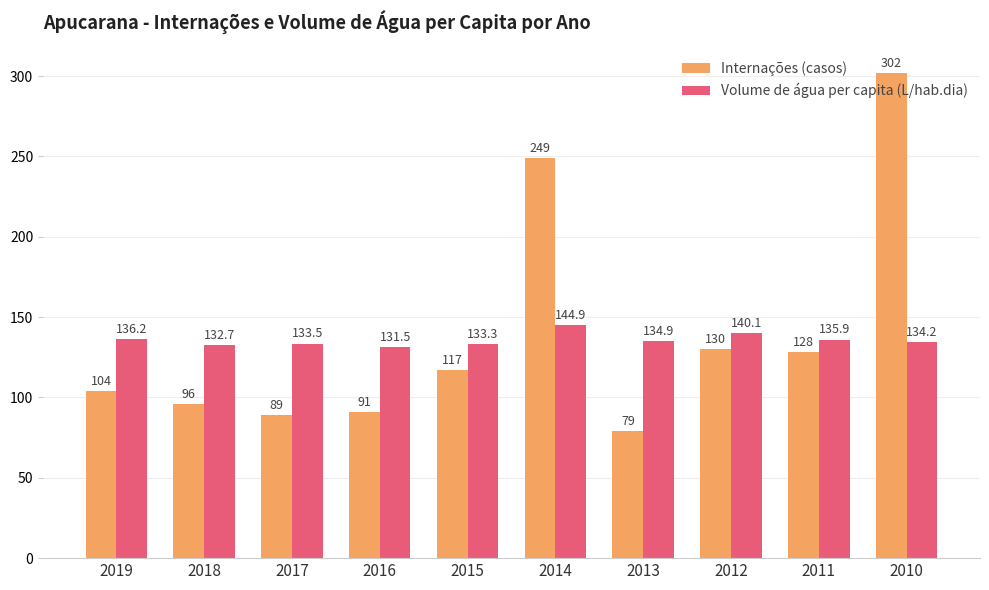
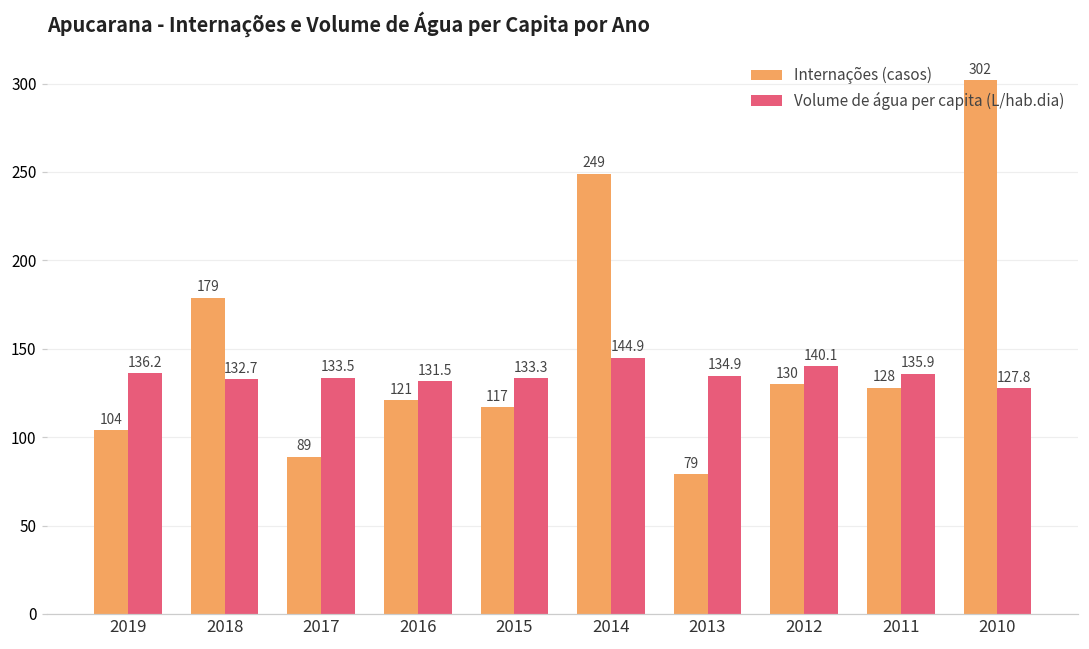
  {
    "Internações (casos)": {
      "2019": 104,
-     "2018": 96,
+     "2018": 179,
      "2017": 89,
-     "2016": 91,
+     "2016": 121,
      "2015": 117,
      "2014": 249,
      "2013": 79,
      "2012": 130,
      "2011": 128,
      "2010": 302
    },
    "Volume de água per capita (L/hab.dia)": {
      "2019": 136.2,
      "2018": 132.7,
      "2017": 133.5,
      "2016": 131.5,
      "2015": 133.3,
      "2014": 144.9,
      "2013": 134.9,
      "2012": 140.1,
      "2011": 135.9,
-     "2010": 134.2
+     "2010": 127.8
    }
  }
